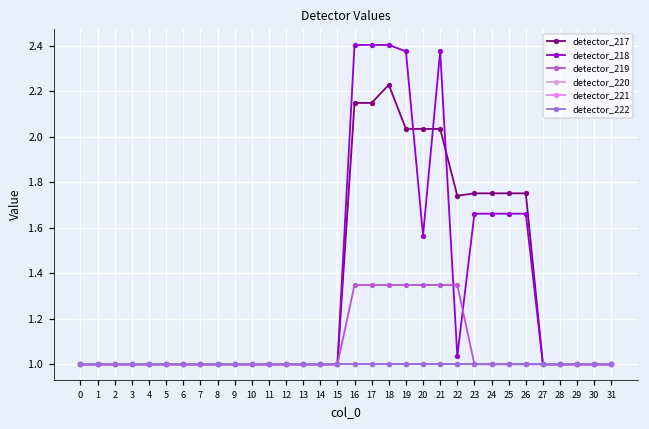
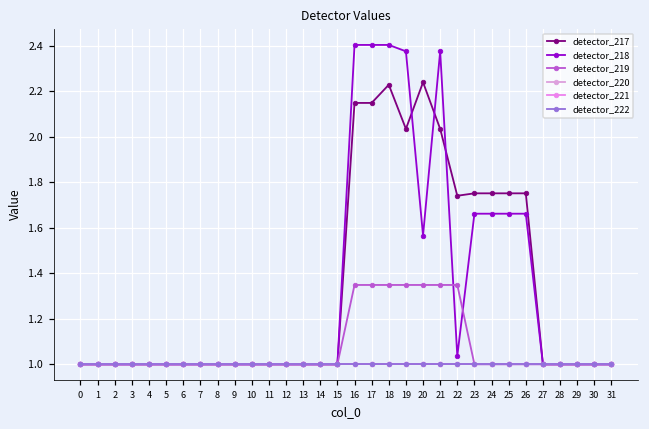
  {
    "detector_217": {
      "16": 2.15,
      "17": 2.15,
      "18": 2.23,
      "19": 2.03,
-     "20": 2.03,
+     "20": 2.24,
      "21": 2.03,
      "22": 1.74,
      "23": 1.75,
      "24": 1.75,
      "25": 1.75,
      "26": 1.75
    },
    "detector_218": {
      "16": 2.40,
      "17": 2.40,
      "18": 2.40,
      "19": 2.38,
      "20": 1.57,
      "21": 2.38,
      "22": 1.04,
      "23": 1.66,
      "24": 1.66,
      "25": 1.66,
      "26": 1.66
    }
  }
